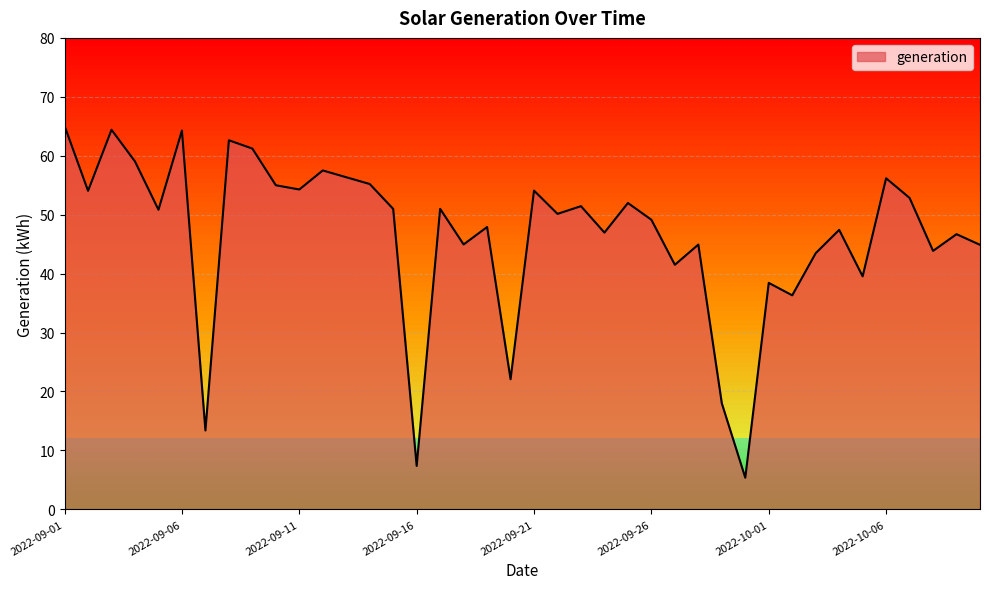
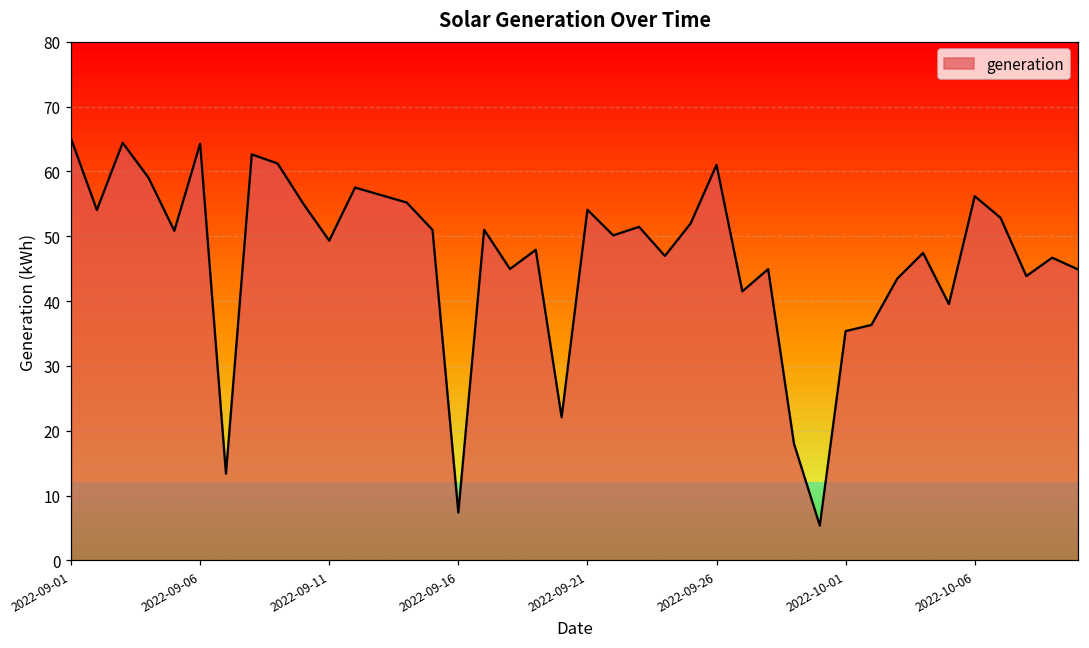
  {
    "2022-09-01": 65,
    "2022-09-06": 64,
-   "2022-09-11": 54,
+   "2022-09-11": 49,
    "2022-09-16": 7,
    "2022-09-21": 54,
-   "2022-09-26": 49,
-   "2022-10-01": 38,
+   "2022-09-26": 61,
+   "2022-10-01": 35,
    "2022-10-06": 56
  }
